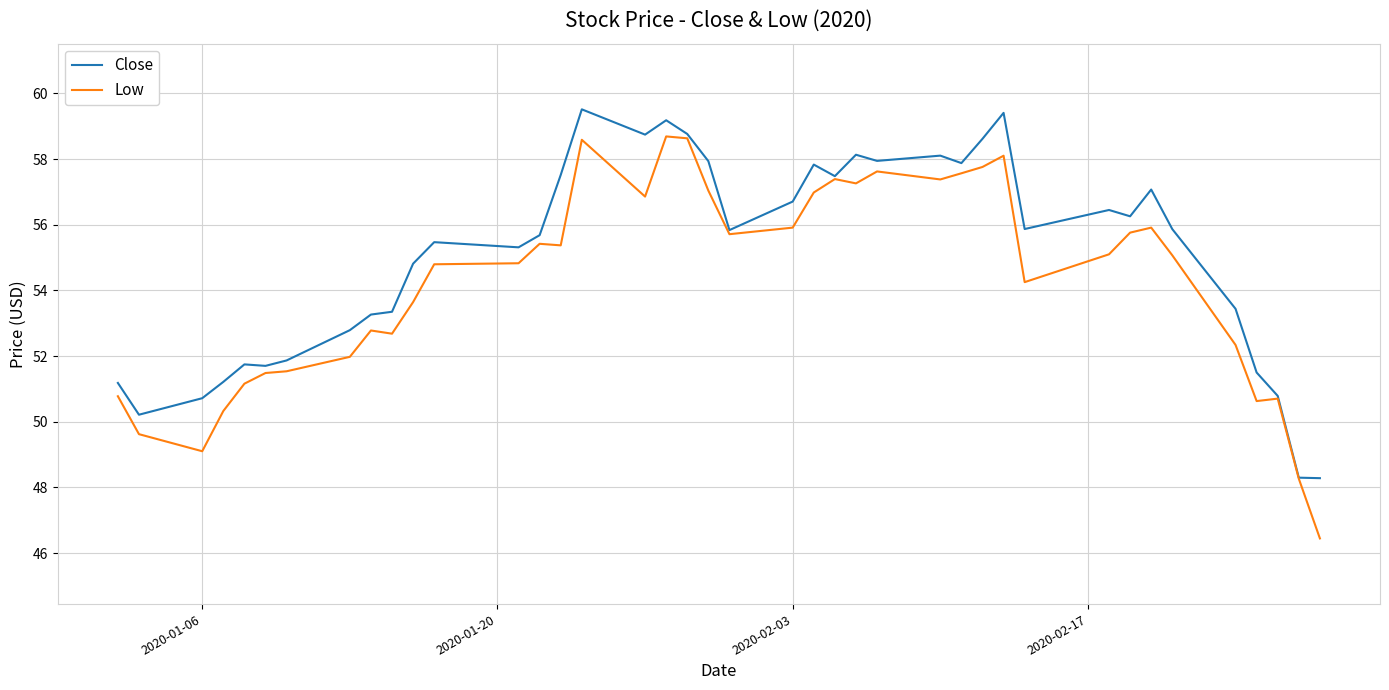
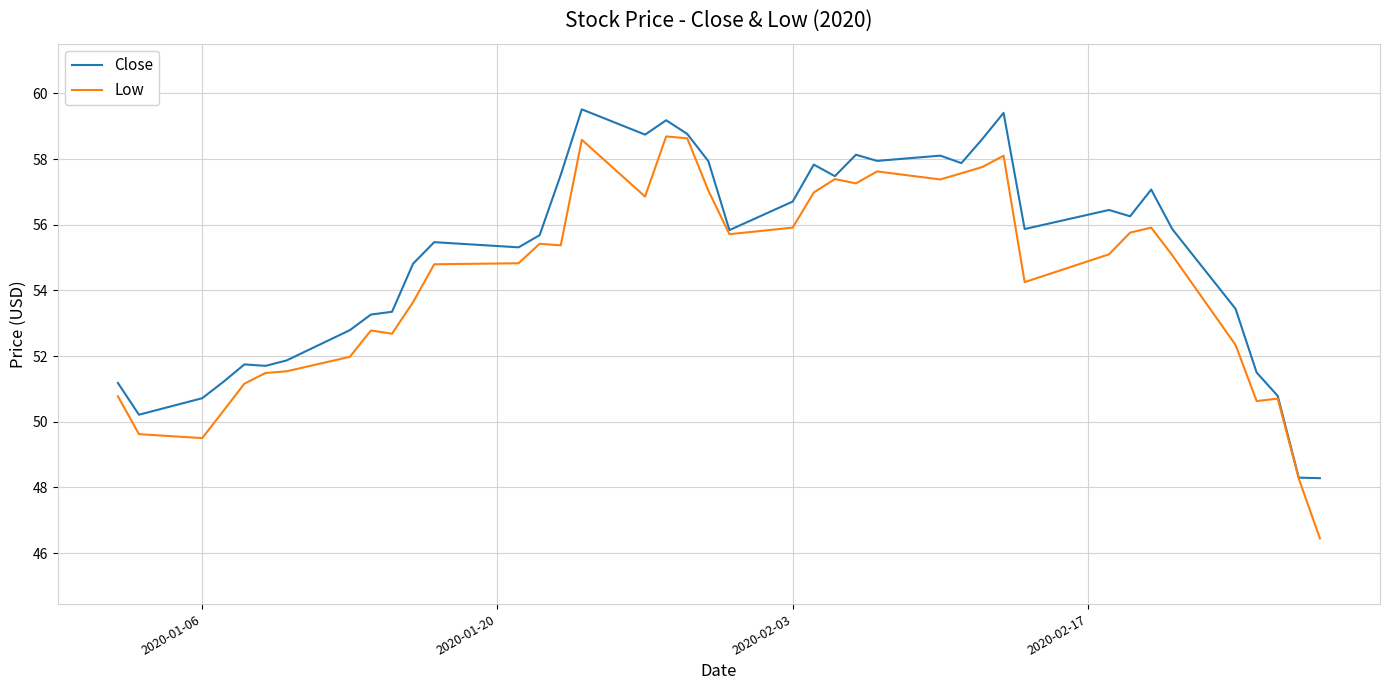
  {
    "Close": {
      "2020-01-06": 50.7,
      "2020-02-03": 56.7
    },
    "Low": {
-     "2020-01-06": 49.1,
+     "2020-01-06": 49.5,
      "2020-02-03": 55.9
    }
  }
